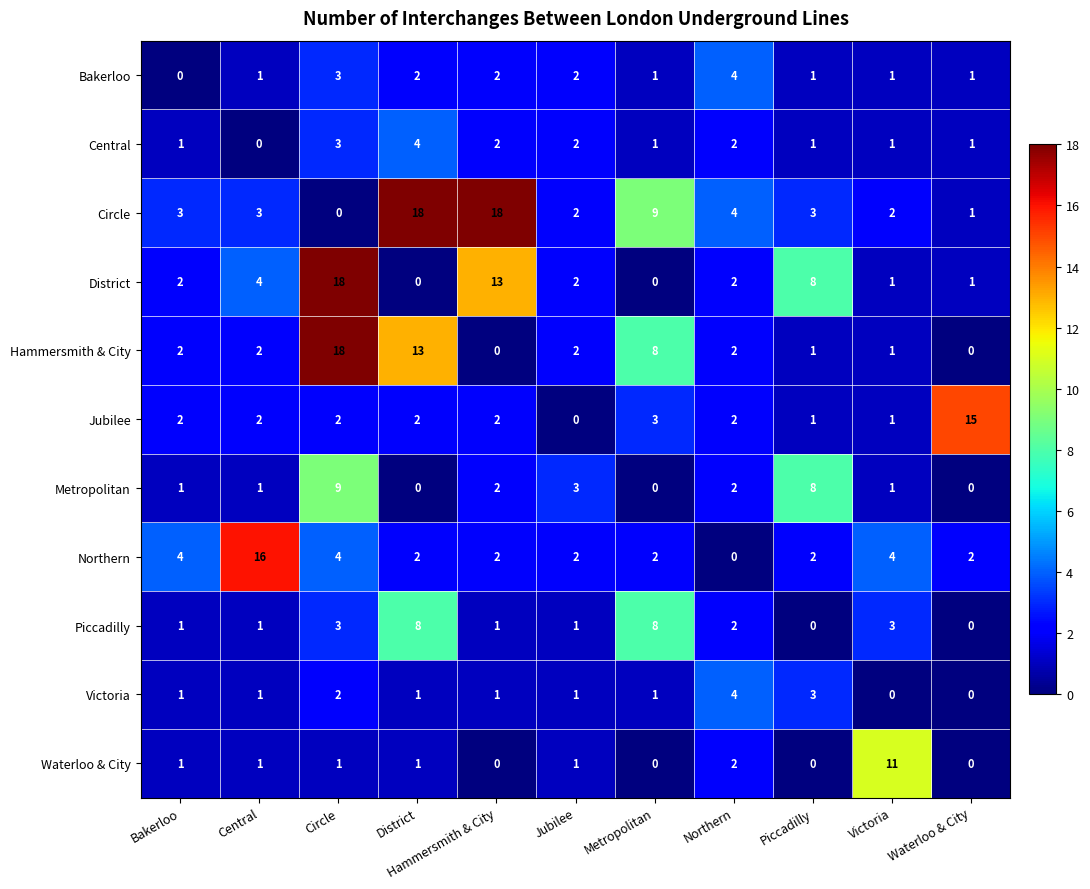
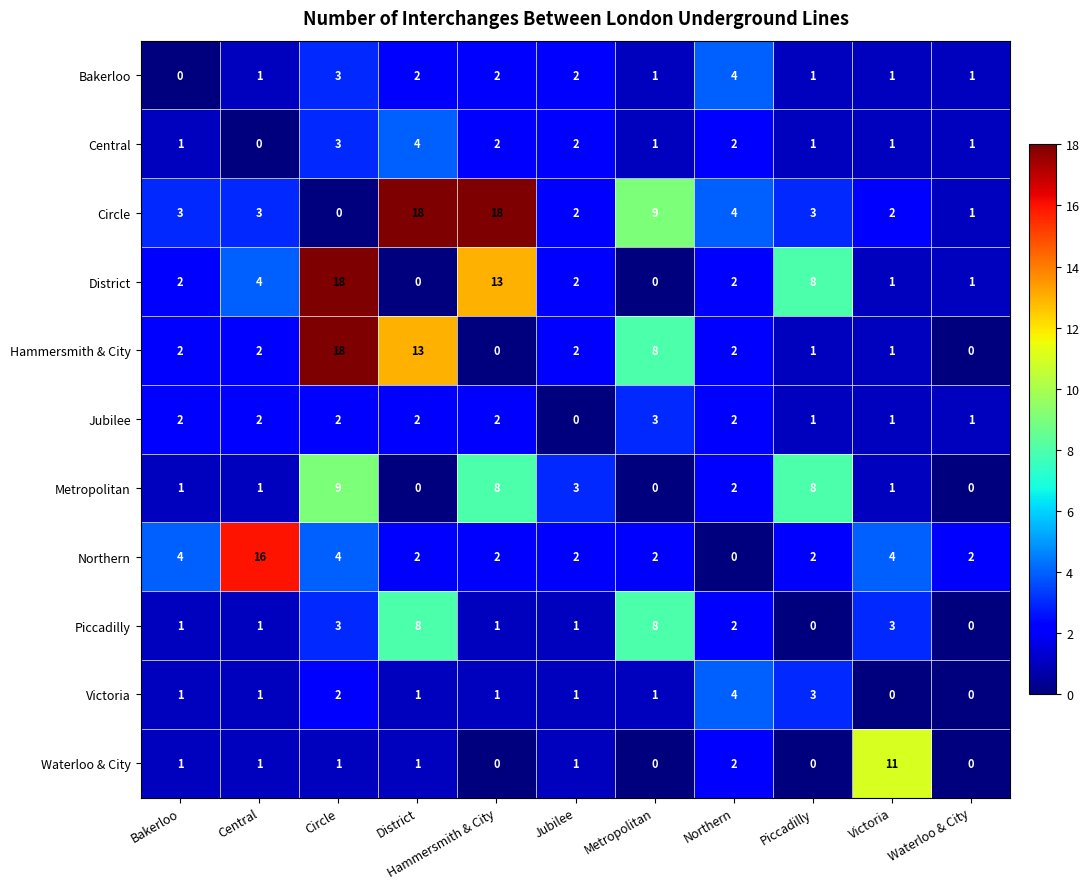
  {
    "Bakerloo": {
      "Bakerloo": 0,
      "Central": 1,
      "Circle": 3,
      "District": 2,
      "Hammersmith & City": 2,
      "Jubilee": 2,
      "Metropolitan": 1,
      "Northern": 4,
      "Piccadilly": 1,
      "Victoria": 1,
      "Waterloo & City": 1
    },
    "Central": {
      "Bakerloo": 1,
      "Central": 0,
      "Circle": 3,
      "District": 4,
      "Hammersmith & City": 2,
      "Jubilee": 2,
      "Metropolitan": 1,
      "Northern": 2,
      "Piccadilly": 1,
      "Victoria": 1,
      "Waterloo & City": 1
    },
    "Circle": {
      "Bakerloo": 3,
      "Central": 3,
      "Circle": 0,
      "District": 18,
      "Hammersmith & City": 18,
      "Jubilee": 2,
      "Metropolitan": 9,
      "Northern": 4,
      "Piccadilly": 3,
      "Victoria": 2,
      "Waterloo & City": 1
    },
    "District": {
      "Bakerloo": 2,
      "Central": 4,
      "Circle": 18,
      "District": 0,
      "Hammersmith & City": 13,
      "Jubilee": 2,
      "Metropolitan": 0,
      "Northern": 2,
      "Piccadilly": 8,
      "Victoria": 1,
      "Waterloo & City": 1
    },
    "Hammersmith & City": {
      "Bakerloo": 2,
      "Central": 2,
      "Circle": 18,
      "District": 13,
      "Hammersmith & City": 0,
      "Jubilee": 2,
      "Metropolitan": 8,
      "Northern": 2,
      "Piccadilly": 1,
      "Victoria": 1,
      "Waterloo & City": 0
    },
    "Jubilee": {
      "Bakerloo": 2,
      "Central": 2,
      "Circle": 2,
      "District": 2,
      "Hammersmith & City": 2,
      "Jubilee": 0,
      "Metropolitan": 3,
      "Northern": 2,
      "Piccadilly": 1,
      "Victoria": 1,
-     "Waterloo & City": 15
+     "Waterloo & City": 1
    },
    "Metropolitan": {
      "Bakerloo": 1,
      "Central": 1,
      "Circle": 9,
      "District": 0,
-     "Hammersmith & City": 2,
+     "Hammersmith & City": 8,
      "Jubilee": 3,
      "Metropolitan": 0,
      "Northern": 2,
      "Piccadilly": 8,
      "Victoria": 1,
      "Waterloo & City": 0
    },
    "Northern": {
      "Bakerloo": 4,
      "Central": 16,
      "Circle": 4,
      "District": 2,
      "Hammersmith & City": 2,
      "Jubilee": 2,
      "Metropolitan": 2,
      "Northern": 0,
      "Piccadilly": 2,
      "Victoria": 4,
      "Waterloo & City": 2
    },
    "Piccadilly": {
      "Bakerloo": 1,
      "Central": 1,
      "Circle": 3,
      "District": 8,
      "Hammersmith & City": 1,
      "Jubilee": 1,
      "Metropolitan": 8,
      "Northern": 2,
      "Piccadilly": 0,
      "Victoria": 3,
      "Waterloo & City": 0
    },
    "Victoria": {
      "Bakerloo": 1,
      "Central": 1,
      "Circle": 2,
      "District": 1,
      "Hammersmith & City": 1,
      "Jubilee": 1,
      "Metropolitan": 1,
      "Northern": 4,
      "Piccadilly": 3,
      "Victoria": 0,
      "Waterloo & City": 0
    },
    "Waterloo & City": {
      "Bakerloo": 1,
      "Central": 1,
      "Circle": 1,
      "District": 1,
      "Hammersmith & City": 0,
      "Jubilee": 1,
      "Metropolitan": 0,
      "Northern": 2,
      "Piccadilly": 0,
      "Victoria": 11,
      "Waterloo & City": 0
    }
  }
